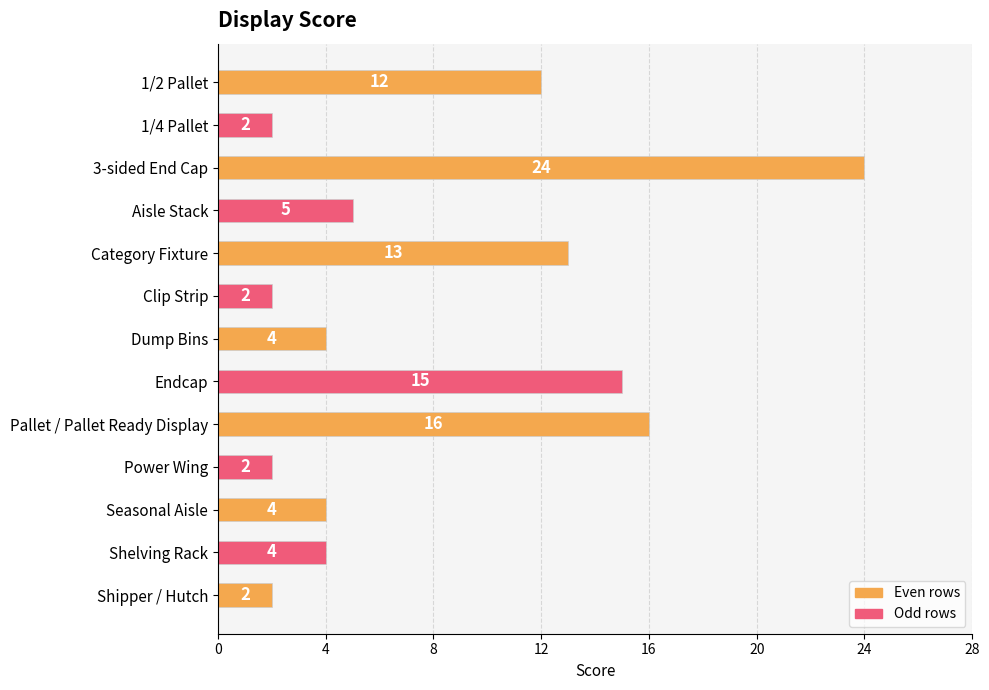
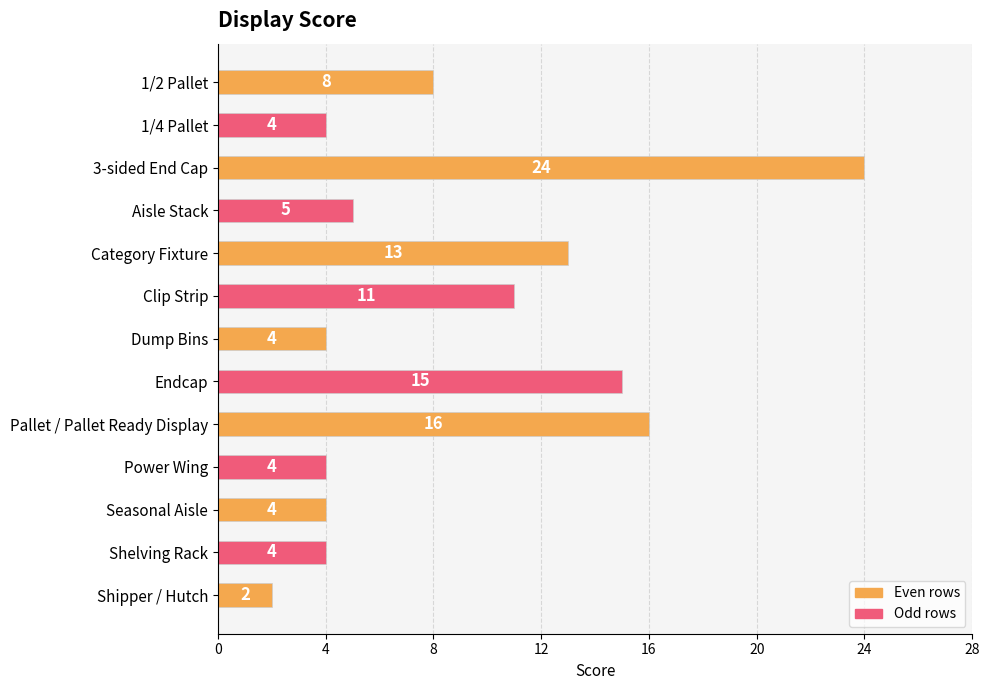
  {
-   "1/2 Pallet": 12,
-   "1/4 Pallet": 2,
+   "1/2 Pallet": 8,
+   "1/4 Pallet": 4,
    "3-sided End Cap": 24,
    "Aisle Stack": 5,
    "Category Fixture": 13,
-   "Clip Strip": 2,
+   "Clip Strip": 11,
    "Dump Bins": 4,
    "Endcap": 15,
    "Pallet / Pallet Ready Display": 16,
-   "Power Wing": 2,
+   "Power Wing": 4,
    "Seasonal Aisle": 4,
    "Shelving Rack": 4,
    "Shipper / Hutch": 2
  }
